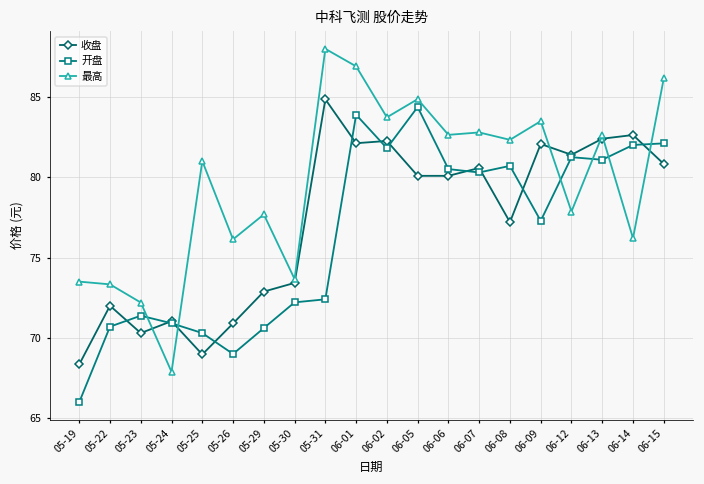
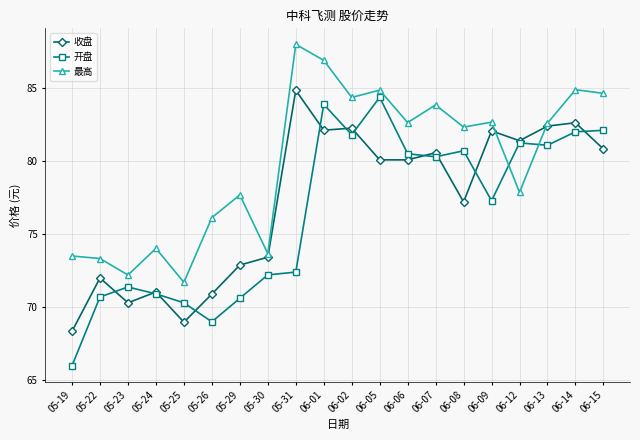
  {
    "最高": {
      "05-19": 73.5,
      "05-22": 73.3,
      "05-23": 72.2,
-     "05-24": 67.9,
-     "05-25": 81.0,
+     "05-24": 74.0,
+     "05-25": 71.7,
      "05-26": 76.1,
      "05-29": 77.7,
      "05-30": 73.7,
      "05-31": 88.0,
      "06-01": 86.9,
-     "06-02": 83.7,
+     "06-02": 84.4,
      "06-05": 84.9,
      "06-06": 82.6,
-     "06-07": 82.8,
+     "06-07": 83.8,
      "06-08": 82.3,
-     "06-09": 83.5,
+     "06-09": 82.7,
      "06-12": 77.9,
      "06-13": 82.6,
-     "06-14": 76.2,
-     "06-15": 86.1
+     "06-14": 84.9,
+     "06-15": 84.6
    }
  }
